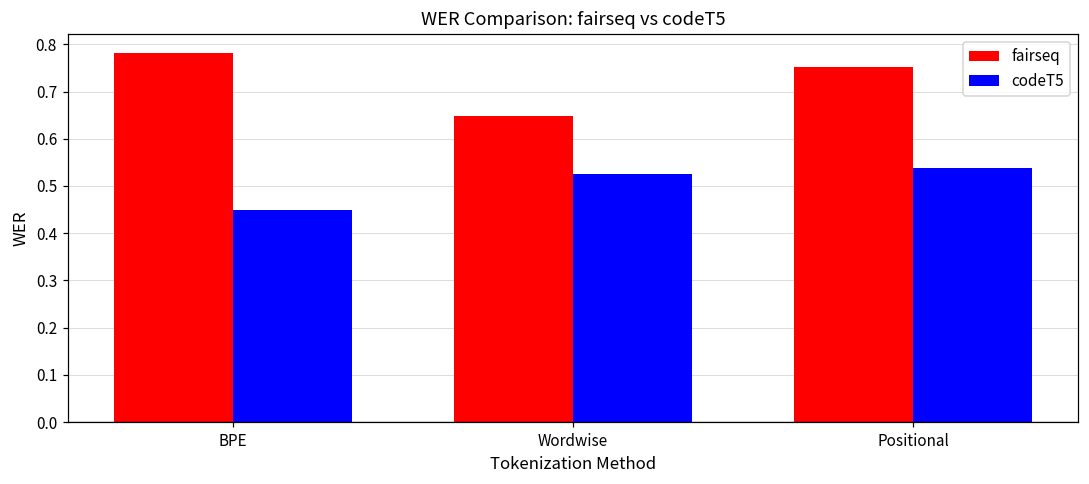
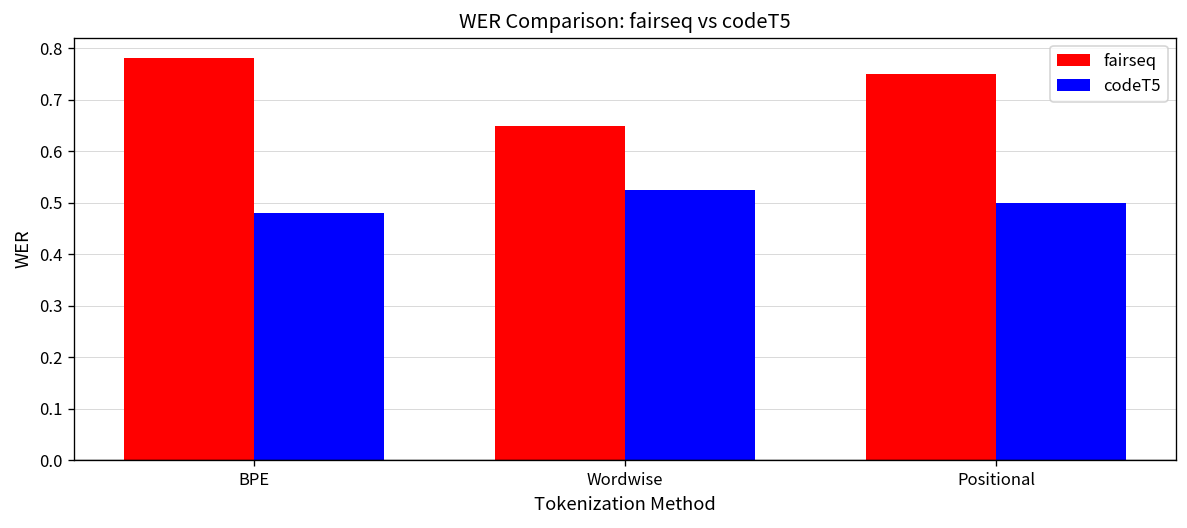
  {
    "fairseq": {
      "BPE": 0.78,
      "Wordwise": 0.65,
      "Positional": 0.75
    },
    "codeT5": {
-     "BPE": 0.45,
+     "BPE": 0.48,
      "Wordwise": 0.53,
-     "Positional": 0.54
+     "Positional": 0.50
    }
  }
